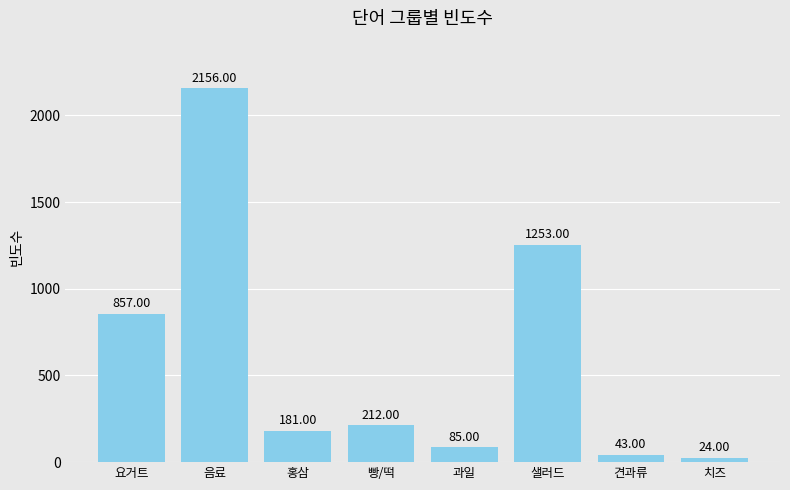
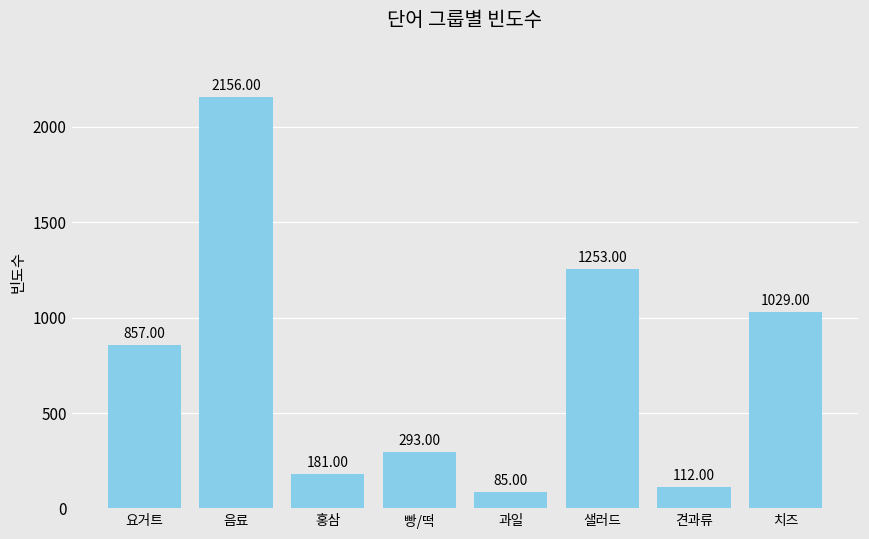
  {
    "요거트": 857.00,
    "음료": 2156.00,
    "홍삼": 181.00,
-   "빵/떡": 212.00,
+   "빵/떡": 293.00,
    "과일": 85.00,
    "샐러드": 1253.00,
-   "견과류": 43.00,
-   "치즈": 24.00
+   "견과류": 112.00,
+   "치즈": 1029.00
  }
